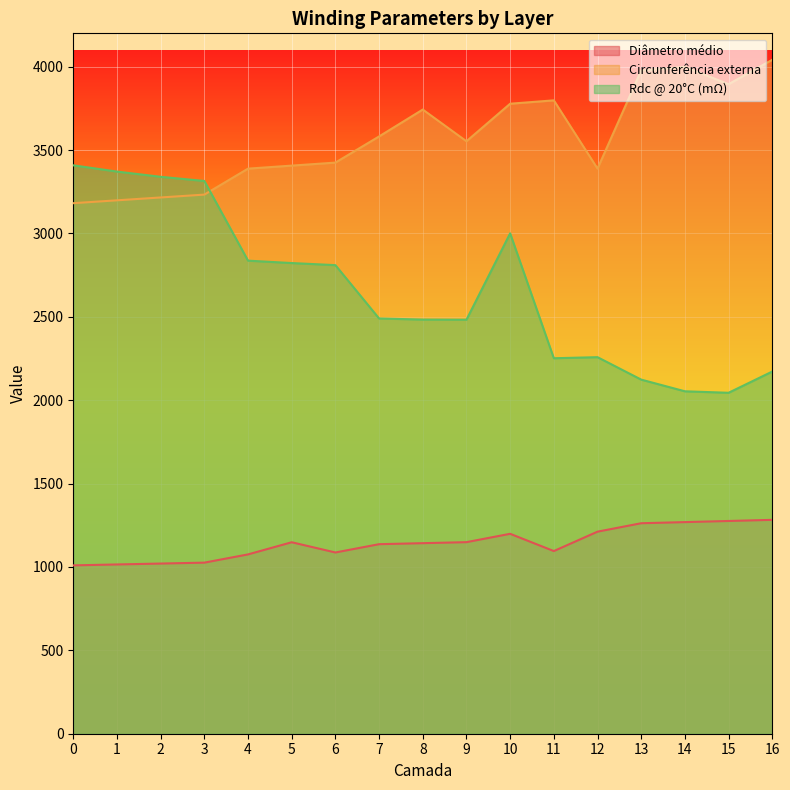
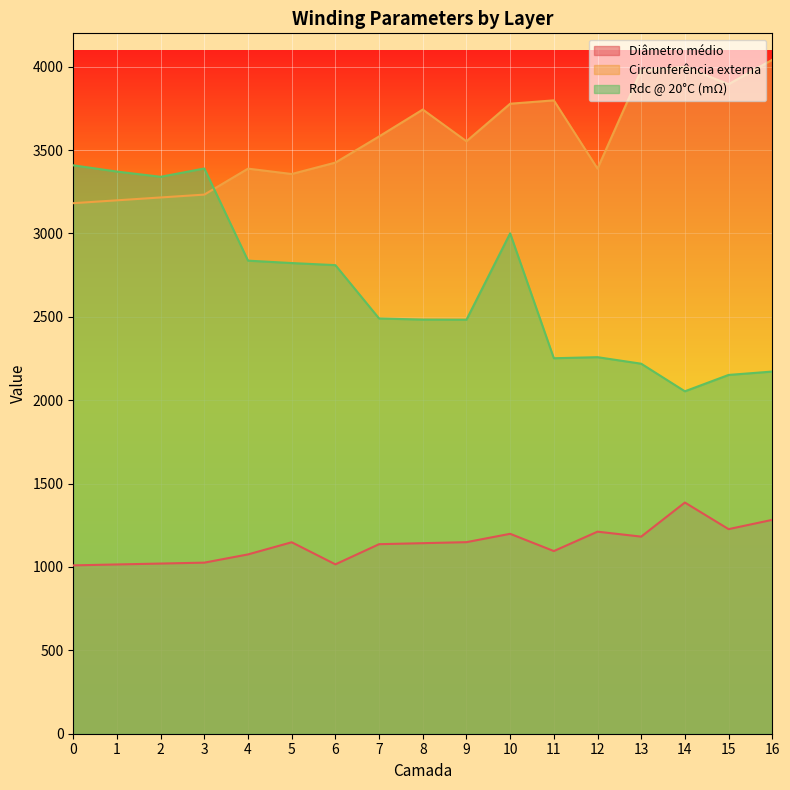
  {
    "Diâmetro médio": {
      "0": 1010,
      "1": 1020,
      "2": 1020,
      "3": 1030,
      "4": 1080,
      "5": 1150,
-     "6": 1090,
+     "6": 1020,
      "7": 1140,
      "8": 1140,
      "9": 1150,
      "10": 1200,
      "11": 1100,
      "12": 1210,
-     "13": 1260,
-     "14": 1270,
-     "15": 1280,
+     "13": 1180,
+     "14": 1390,
+     "15": 1230,
      "16": 1280
    },
    "Circunferência externa": {
      "0": 3180,
      "1": 3200,
      "2": 3220,
      "3": 3230,
      "4": 3390,
-     "5": 3410,
+     "5": 3360,
      "6": 3420,
      "7": 3580,
      "8": 3740,
      "9": 3550,
      "10": 3780,
      "11": 3800,
      "12": 3390,
      "16": 4040
    },
    "Rdc @ 20°C (mΩ)": {
      "0": 3410,
      "1": 3370,
      "2": 3340,
-     "3": 3310,
+     "3": 3390,
      "4": 2840,
      "5": 2820,
      "6": 2810,
      "7": 2490,
      "8": 2480,
      "9": 2480,
      "10": 3000,
      "11": 2250,
      "12": 2260,
-     "13": 2120,
+     "13": 2220,
      "14": 2050,
-     "15": 2040,
+     "15": 2150,
      "16": 2170
    }
  }
